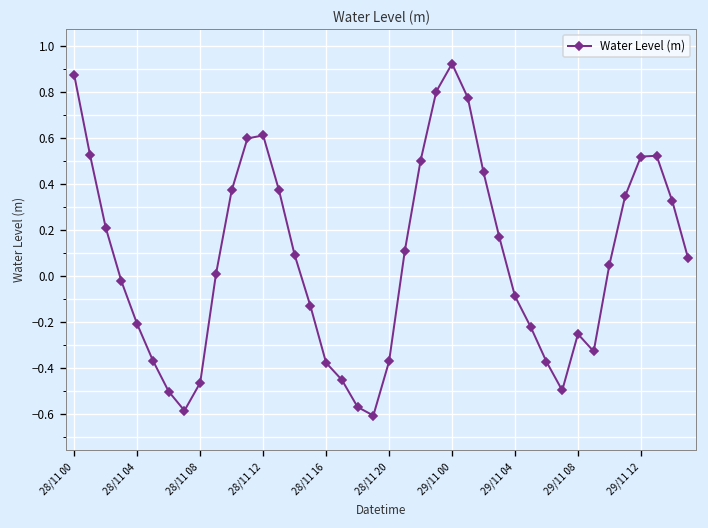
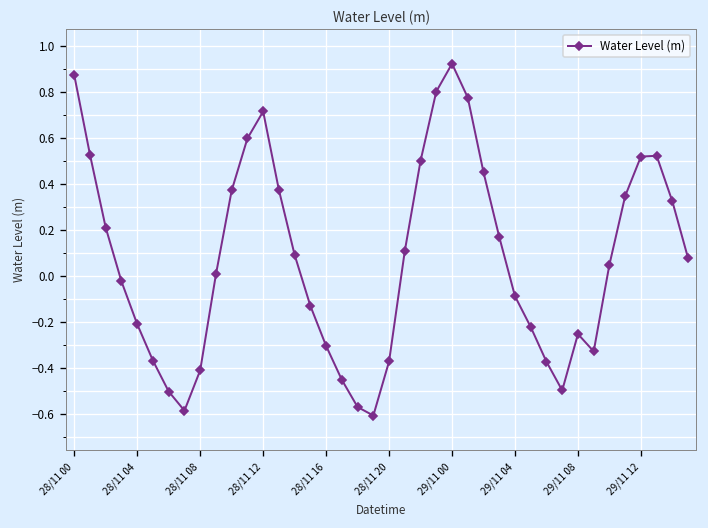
  {
    "28/11 00": 0.87,
    "28/11 04": -0.21,
-   "28/11 08": -0.46,
-   "28/11 12": 0.61,
-   "28/11 16": -0.38,
+   "28/11 08": -0.41,
+   "28/11 12": 0.72,
+   "28/11 16": -0.30,
    "28/11 20": -0.37,
    "29/11 00": 0.93,
    "29/11 04": -0.09,
    "29/11 08": -0.25,
    "29/11 12": 0.52
  }
